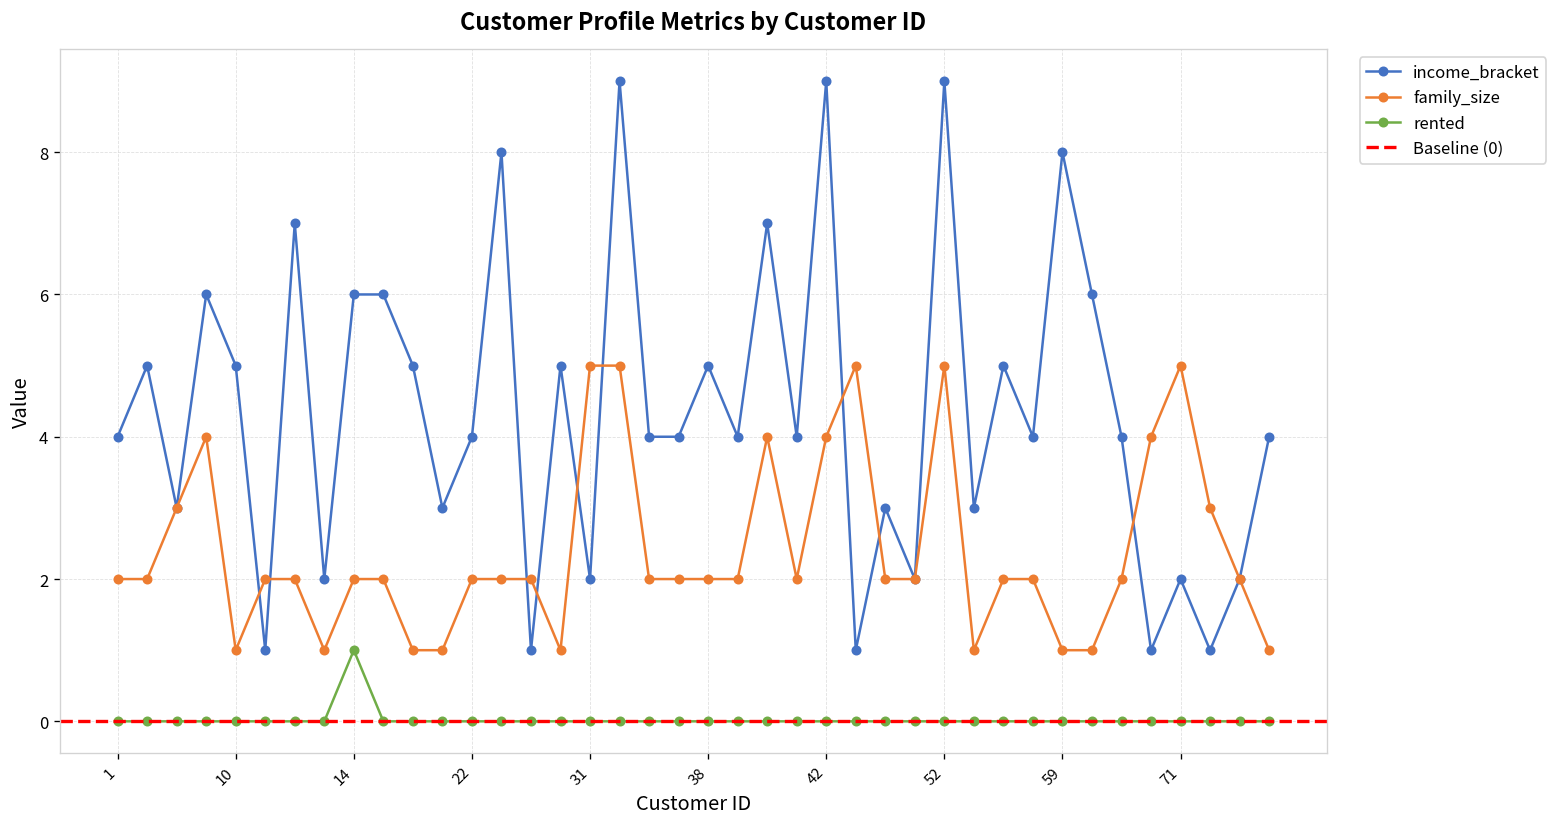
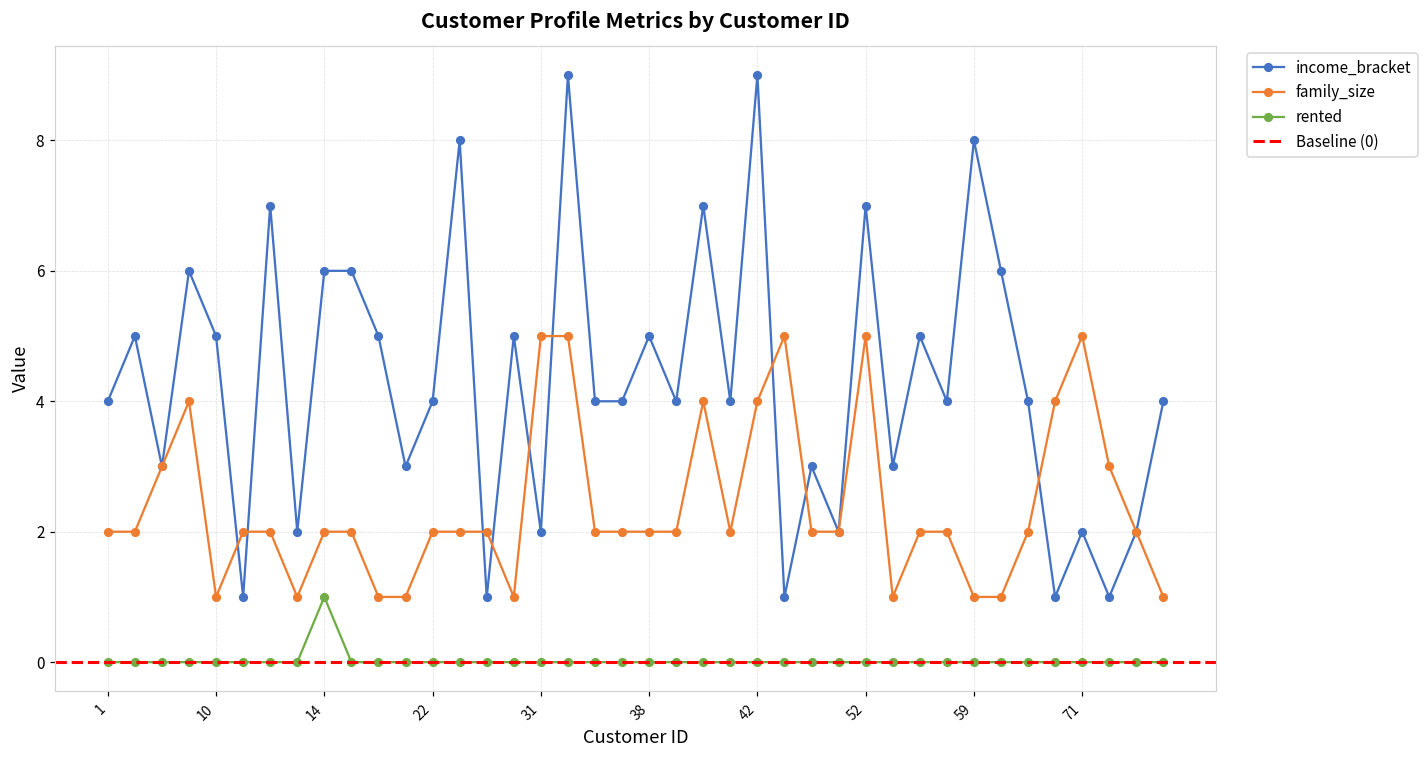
  {
    "income_bracket": {
      "42": 9,
-     "52": 9,
+     "52": 7,
      "59": 8,
      "71": 2
    },
    "family_size": {
      "42": 4,
      "52": 5,
      "59": 1,
      "71": 5
    },
    "rented": {
      "42": 0,
      "52": 0,
      "59": 0,
      "71": 0
    }
  }
